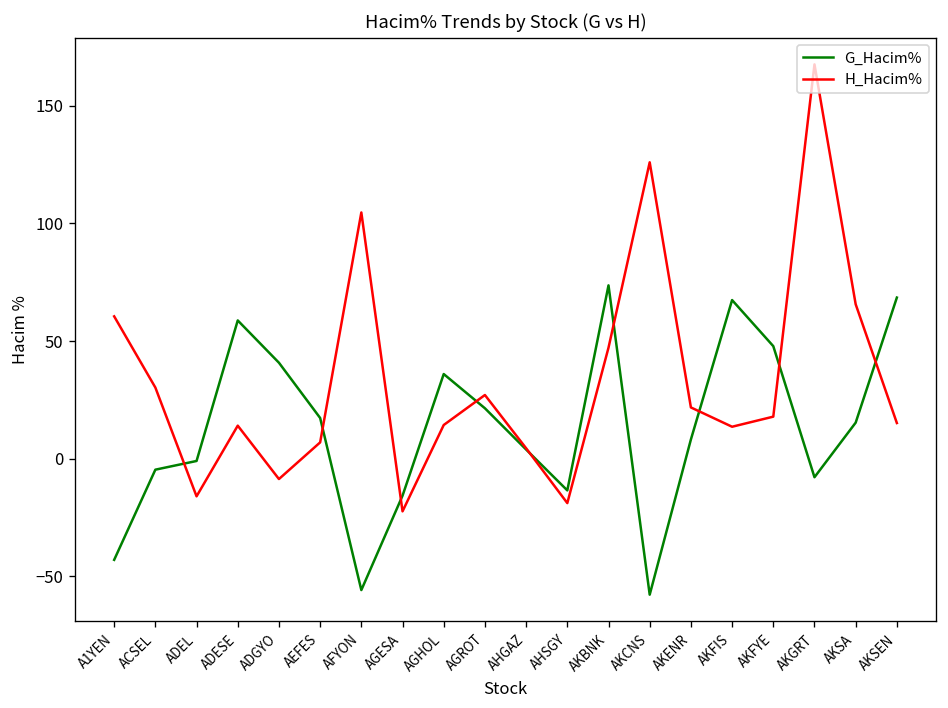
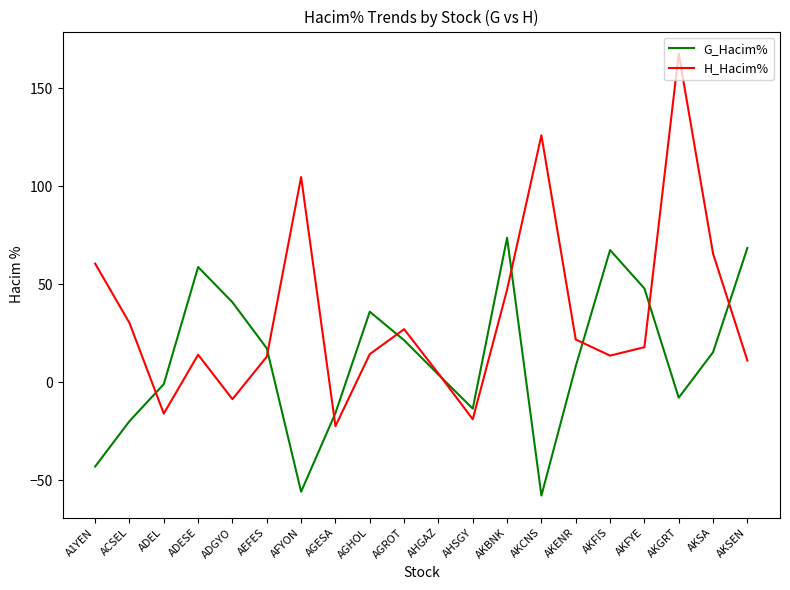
  {
    "G_Hacim%": {
      "A1YEN": -43,
-     "ACSEL": -5,
+     "ACSEL": -20,
      "ADEL": -1,
      "ADESE": 59,
      "ADGYO": 41,
      "AEFES": 17,
      "AFYON": -56,
      "AGESA": -16,
      "AGHOL": 36,
      "AGROT": 21,
      "AHSGY": -13,
      "AKBNK": 74,
      "AKCNS": -58,
      "AKENR": 8,
      "AKFIS": 67,
      "AKFYE": 48,
      "AKGRT": -8,
      "AKSA": 15,
      "AKSEN": 69
    },
    "H_Hacim%": {
      "A1YEN": 61,
      "ACSEL": 30,
      "ADEL": -16,
      "ADESE": 14,
      "ADGYO": -9,
-     "AEFES": 7,
+     "AEFES": 13,
      "AFYON": 105,
      "AGESA": -22,
      "AGHOL": 14,
      "AGROT": 27,
      "AHSGY": -19,
      "AKBNK": 47,
      "AKCNS": 126,
      "AKENR": 22,
      "AKFIS": 14,
      "AKFYE": 18,
      "AKSA": 66,
-     "AKSEN": 15
+     "AKSEN": 11
    }
  }
